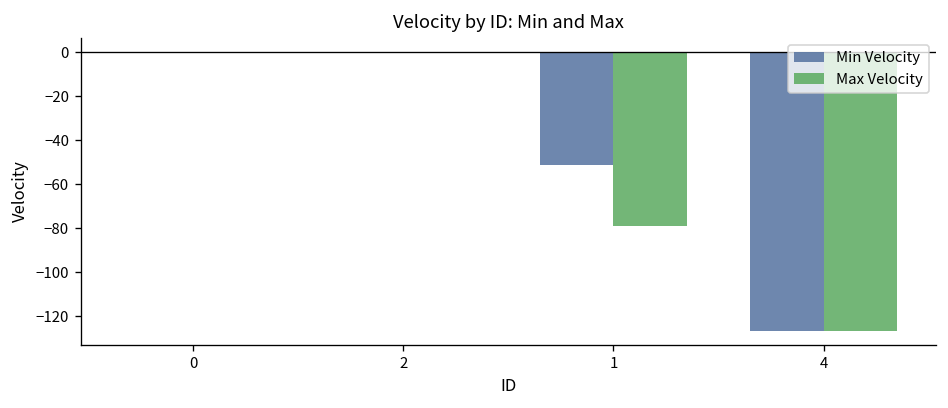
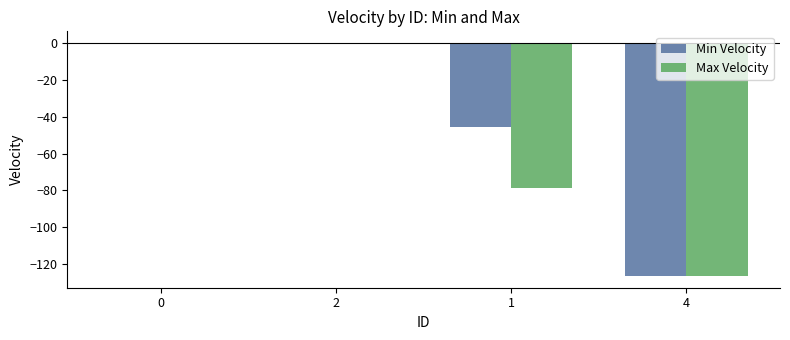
  {
    "Min Velocity": {
-     "1": -51,
+     "1": -45,
      "4": -127
    },
    "Max Velocity": {
      "1": -79,
      "4": -127
    }
  }
